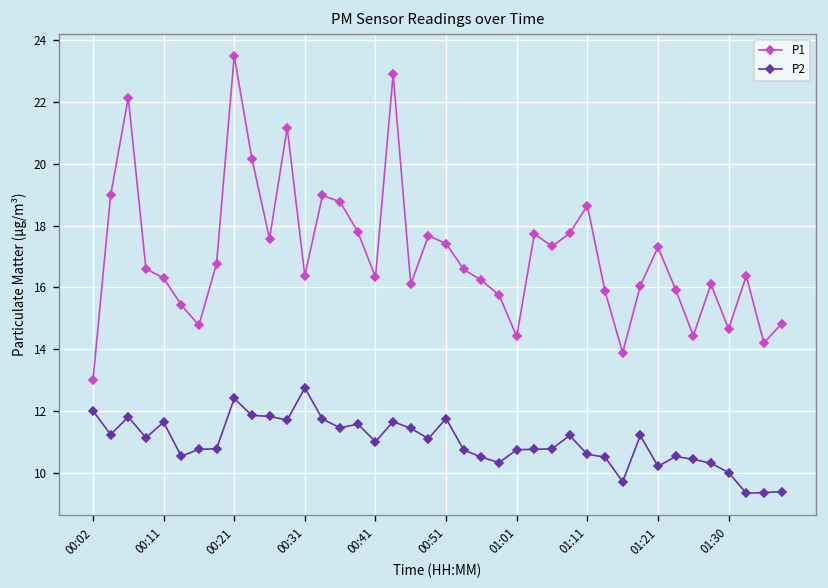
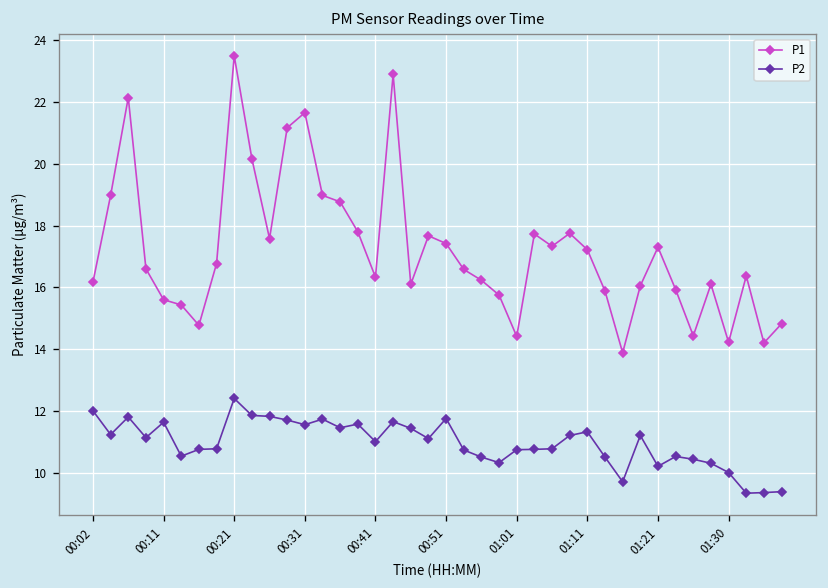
  {
    "P1": {
-     "00:02": 13.0,
-     "00:11": 16.3,
+     "00:02": 16.2,
+     "00:11": 15.6,
      "00:21": 23.5,
-     "00:31": 16.4,
+     "00:31": 21.7,
      "00:41": 16.3,
      "00:51": 17.4,
      "01:01": 14.4,
-     "01:11": 18.7,
+     "01:11": 17.2,
      "01:21": 17.3,
-     "01:30": 14.7
+     "01:30": 14.2
    },
    "P2": {
      "00:02": 12.0,
      "00:11": 11.6,
      "00:21": 12.4,
-     "00:31": 12.7,
+     "00:31": 11.6,
      "00:41": 11.0,
      "00:51": 11.8,
      "01:01": 10.7,
-     "01:11": 10.6,
+     "01:11": 11.3,
      "01:21": 10.2,
      "01:30": 10.0
    }
  }
